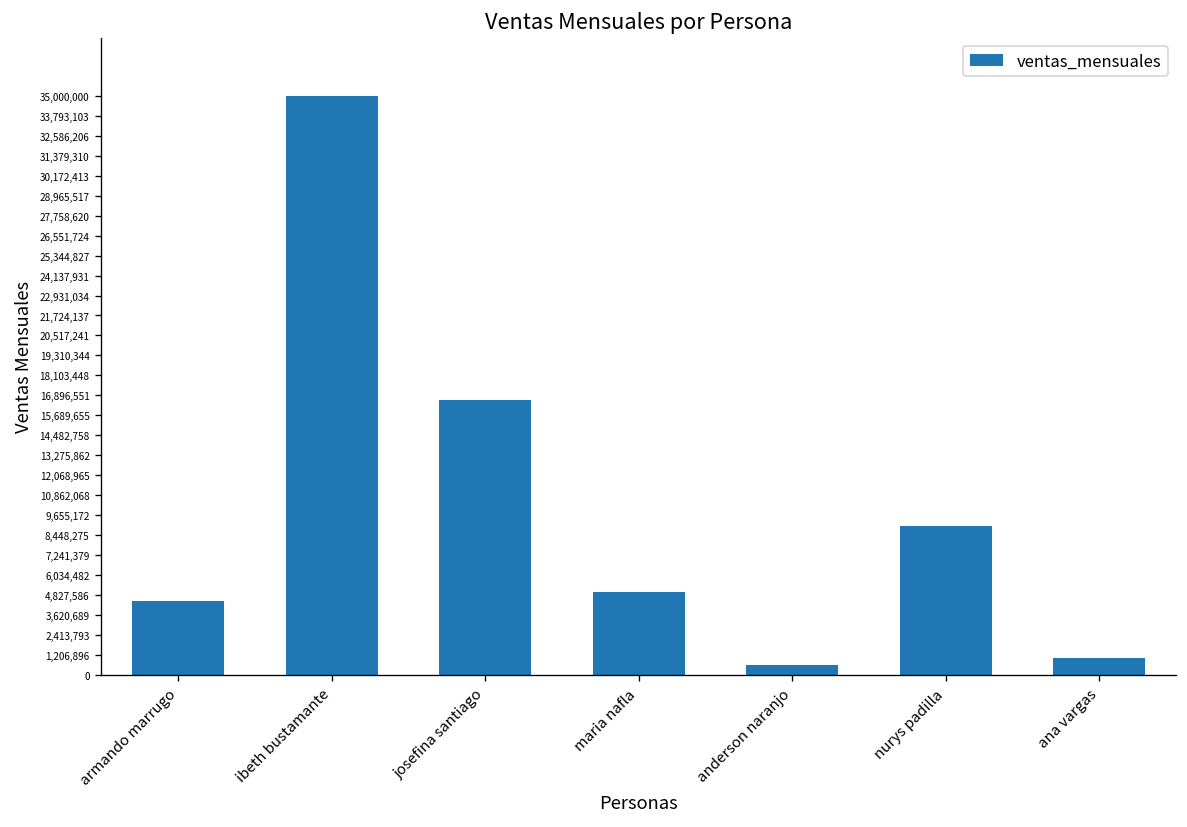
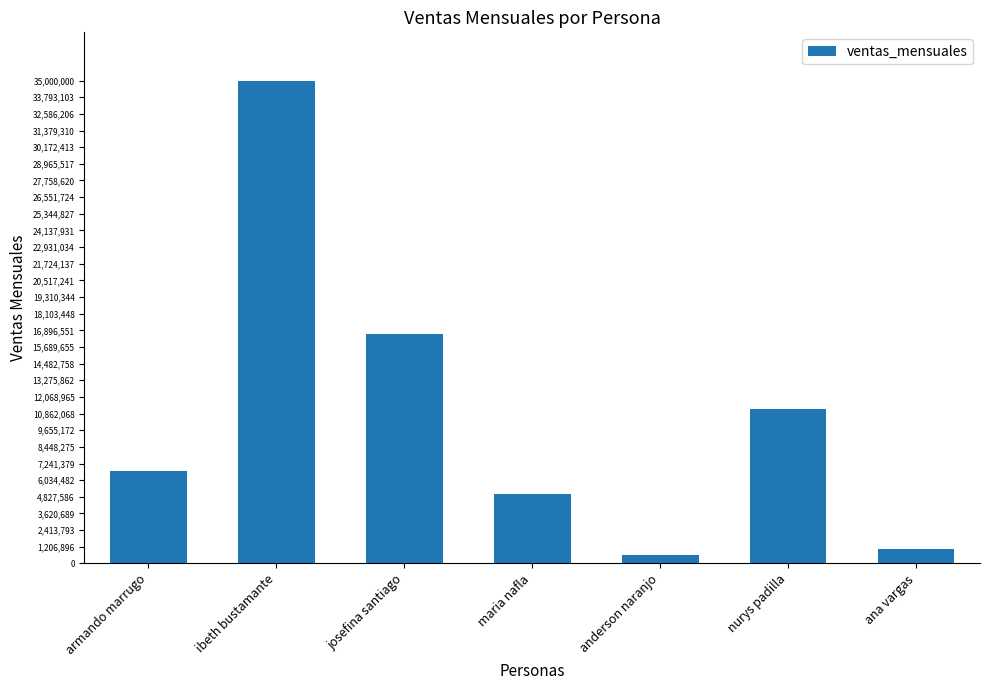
  {
-   "armando marrugo": "4,500,000",
+   "armando marrugo": "6,700,000",
    "ibeth bustamante": "35,000,000",
    "josefina santiago": "16,600,000",
    "maria nafla": "5,000,000",
    "anderson naranjo": "600,000",
-   "nurys padilla": "9,000,000",
+   "nurys padilla": "11,200,000",
    "ana vargas": "1,000,000"
  }
